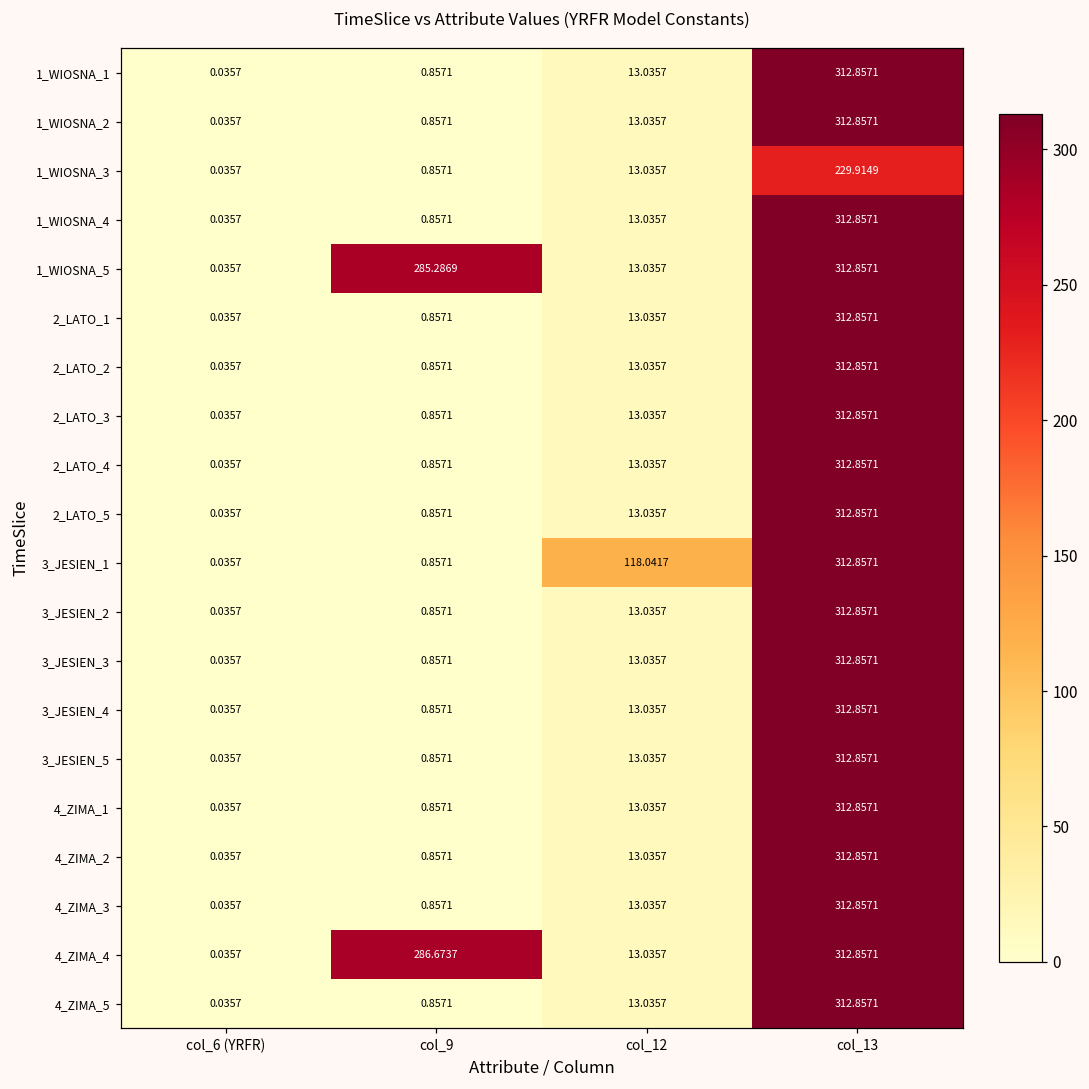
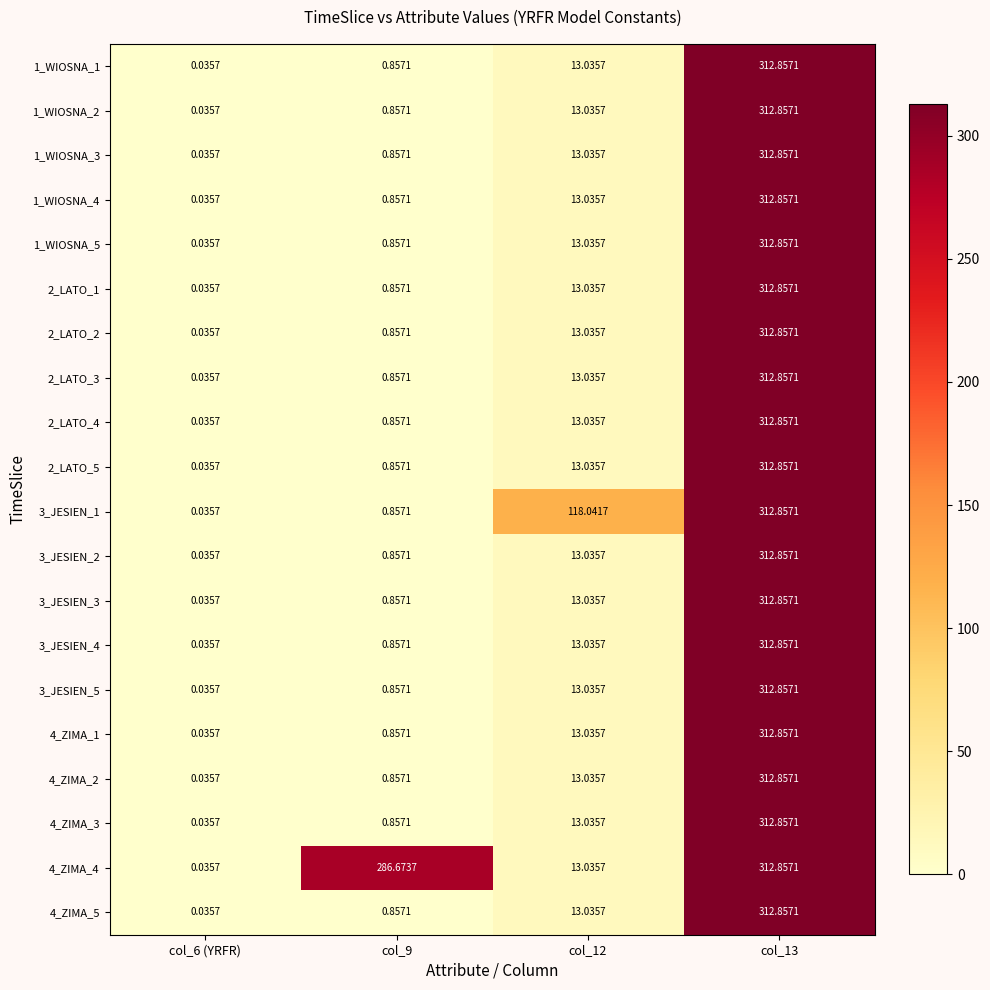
  {
    "1_WIOSNA_1": {
      "col_6 (YRFR)": 0.0357,
      "col_9": 0.8571,
      "col_12": 13.0357,
      "col_13": 312.8571
    },
    "1_WIOSNA_2": {
      "col_6 (YRFR)": 0.0357,
      "col_9": 0.8571,
      "col_12": 13.0357,
      "col_13": 312.8571
    },
    "1_WIOSNA_3": {
      "col_6 (YRFR)": 0.0357,
      "col_9": 0.8571,
      "col_12": 13.0357,
-     "col_13": 229.9149
+     "col_13": 312.8571
    },
    "1_WIOSNA_4": {
      "col_6 (YRFR)": 0.0357,
      "col_9": 0.8571,
      "col_12": 13.0357,
      "col_13": 312.8571
    },
    "1_WIOSNA_5": {
      "col_6 (YRFR)": 0.0357,
-     "col_9": 285.2869,
+     "col_9": 0.8571,
      "col_12": 13.0357,
      "col_13": 312.8571
    },
    "2_LATO_1": {
      "col_6 (YRFR)": 0.0357,
      "col_9": 0.8571,
      "col_12": 13.0357,
      "col_13": 312.8571
    },
    "2_LATO_2": {
      "col_6 (YRFR)": 0.0357,
      "col_9": 0.8571,
      "col_12": 13.0357,
      "col_13": 312.8571
    },
    "2_LATO_3": {
      "col_6 (YRFR)": 0.0357,
      "col_9": 0.8571,
      "col_12": 13.0357,
      "col_13": 312.8571
    },
    "2_LATO_4": {
      "col_6 (YRFR)": 0.0357,
      "col_9": 0.8571,
      "col_12": 13.0357,
      "col_13": 312.8571
    },
    "2_LATO_5": {
      "col_6 (YRFR)": 0.0357,
      "col_9": 0.8571,
      "col_12": 13.0357,
      "col_13": 312.8571
    },
    "3_JESIEN_1": {
      "col_6 (YRFR)": 0.0357,
      "col_9": 0.8571,
      "col_12": 118.0417,
      "col_13": 312.8571
    },
    "3_JESIEN_2": {
      "col_6 (YRFR)": 0.0357,
      "col_9": 0.8571,
      "col_12": 13.0357,
      "col_13": 312.8571
    },
    "3_JESIEN_3": {
      "col_6 (YRFR)": 0.0357,
      "col_9": 0.8571,
      "col_12": 13.0357,
      "col_13": 312.8571
    },
    "3_JESIEN_4": {
      "col_6 (YRFR)": 0.0357,
      "col_9": 0.8571,
      "col_12": 13.0357,
      "col_13": 312.8571
    },
    "3_JESIEN_5": {
      "col_6 (YRFR)": 0.0357,
      "col_9": 0.8571,
      "col_12": 13.0357,
      "col_13": 312.8571
    },
    "4_ZIMA_1": {
      "col_6 (YRFR)": 0.0357,
      "col_9": 0.8571,
      "col_12": 13.0357,
      "col_13": 312.8571
    },
    "4_ZIMA_2": {
      "col_6 (YRFR)": 0.0357,
      "col_9": 0.8571,
      "col_12": 13.0357,
      "col_13": 312.8571
    },
    "4_ZIMA_3": {
      "col_6 (YRFR)": 0.0357,
      "col_9": 0.8571,
      "col_12": 13.0357,
      "col_13": 312.8571
    },
    "4_ZIMA_4": {
      "col_6 (YRFR)": 0.0357,
      "col_9": 286.6737,
      "col_12": 13.0357,
      "col_13": 312.8571
    },
    "4_ZIMA_5": {
      "col_6 (YRFR)": 0.0357,
      "col_9": 0.8571,
      "col_12": 13.0357,
      "col_13": 312.8571
    }
  }
